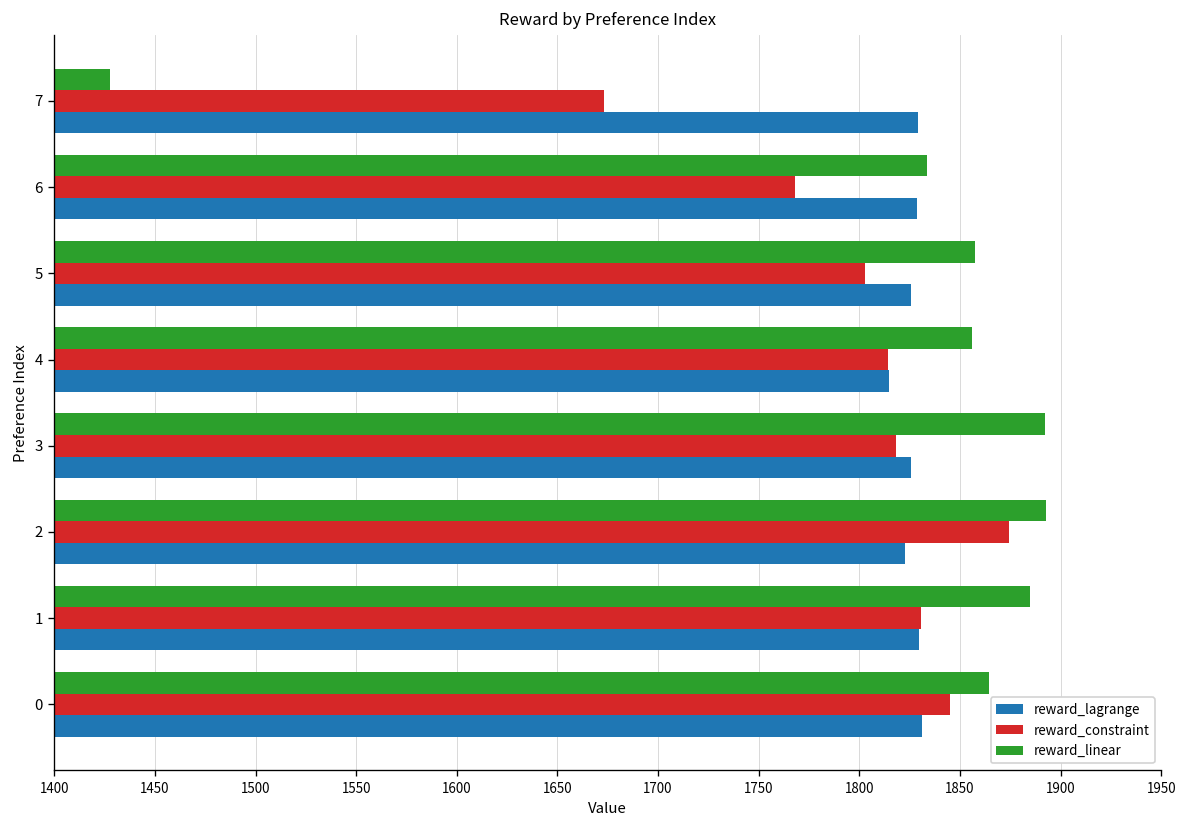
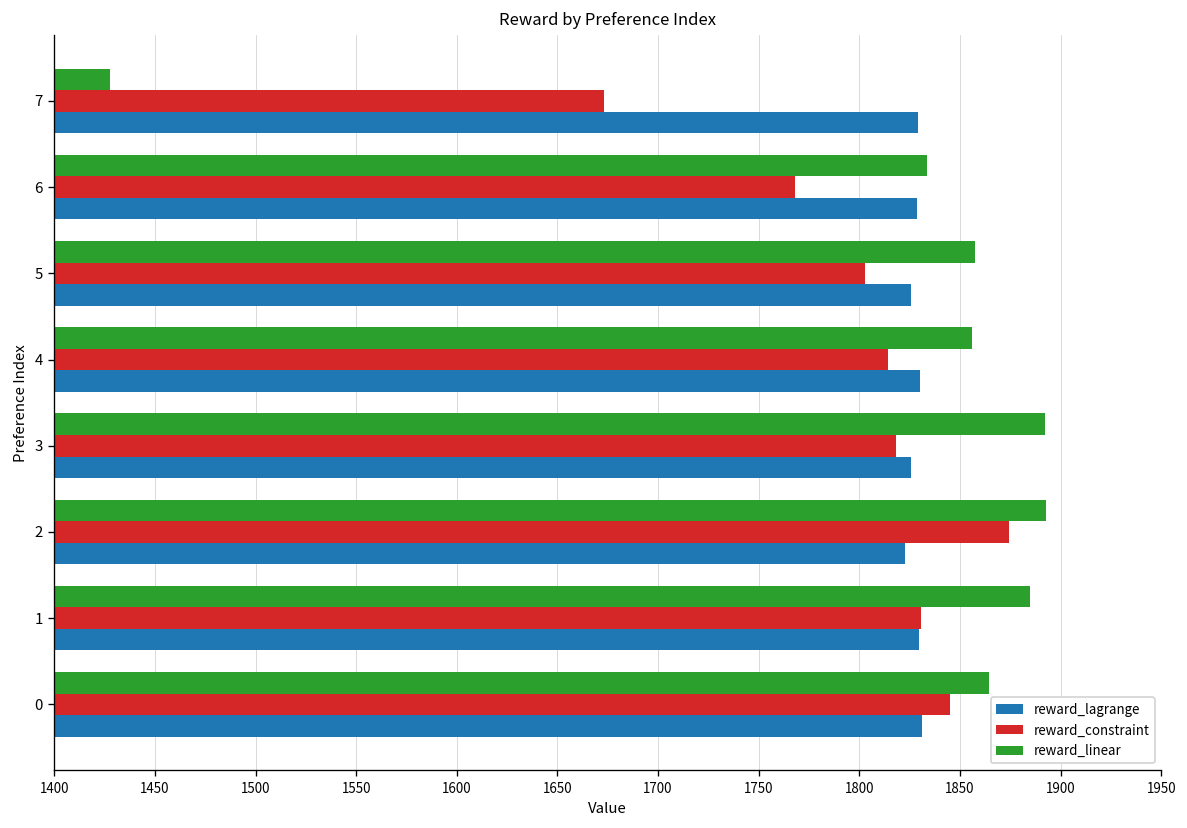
  {
    "reward_lagrange": {
      "7": 1829,
      "6": 1828,
      "5": 1826,
-     "4": 1815,
+     "4": 1830,
      "3": 1826,
      "2": 1823,
      "1": 1830,
      "0": 1831
    },
    "reward_constraint": {
      "7": 1673,
      "6": 1768,
      "5": 1803,
      "4": 1814,
      "3": 1818,
      "2": 1874,
      "1": 1831,
      "0": 1845
    },
    "reward_linear": {
      "7": 1428,
      "6": 1833,
      "5": 1857,
      "4": 1856,
      "3": 1892,
      "2": 1893,
      "1": 1885,
      "0": 1865
    }
  }
